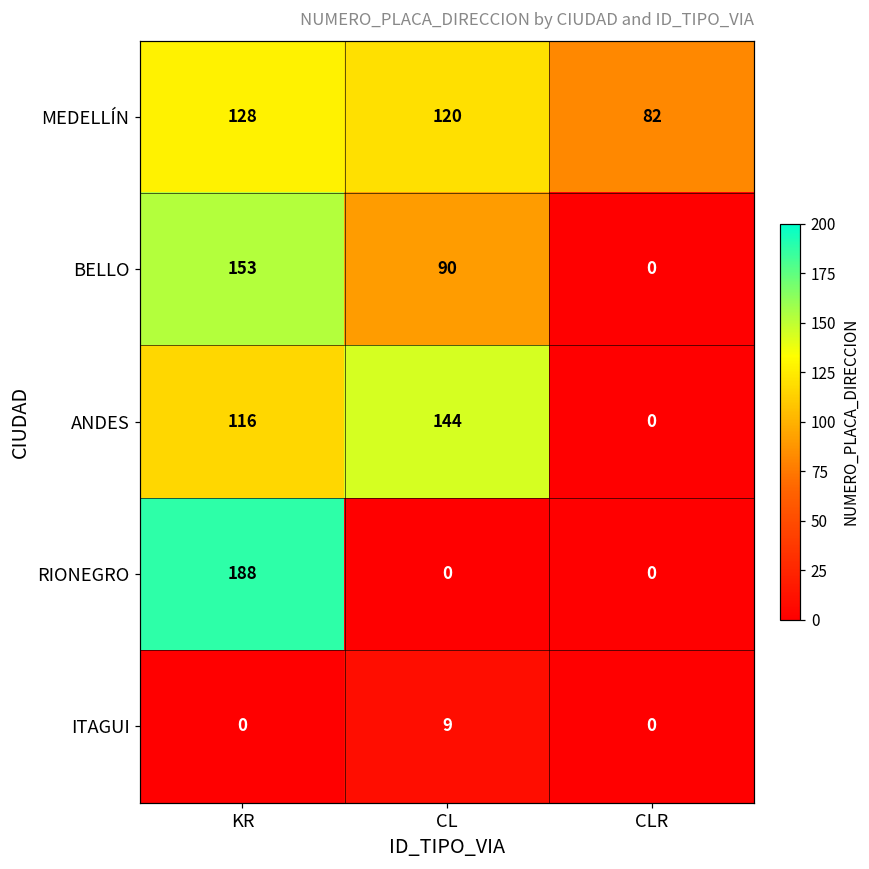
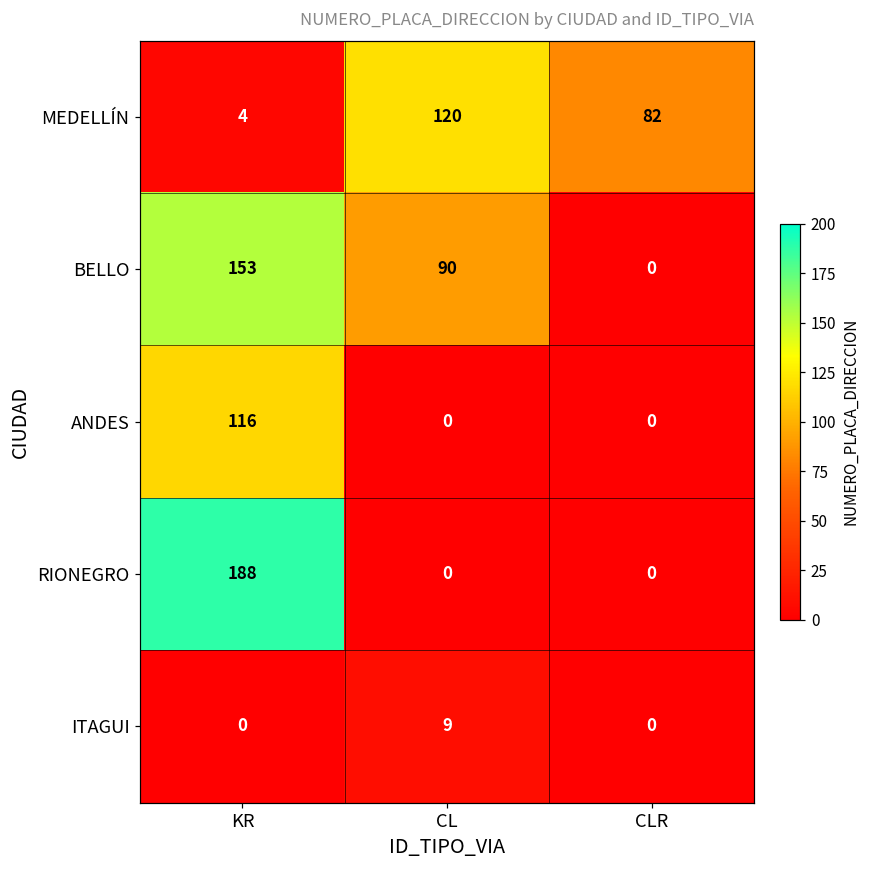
  {
    "MEDELLÍN": {
-     "KR": 128,
+     "KR": 4,
      "CL": 120,
      "CLR": 82
    },
    "BELLO": {
      "KR": 153,
      "CL": 90,
      "CLR": 0
    },
    "ANDES": {
      "KR": 116,
-     "CL": 144,
+     "CL": 0,
      "CLR": 0
    },
    "RIONEGRO": {
      "KR": 188,
      "CL": 0,
      "CLR": 0
    },
    "ITAGUI": {
      "KR": 0,
      "CL": 9,
      "CLR": 0
    }
  }
